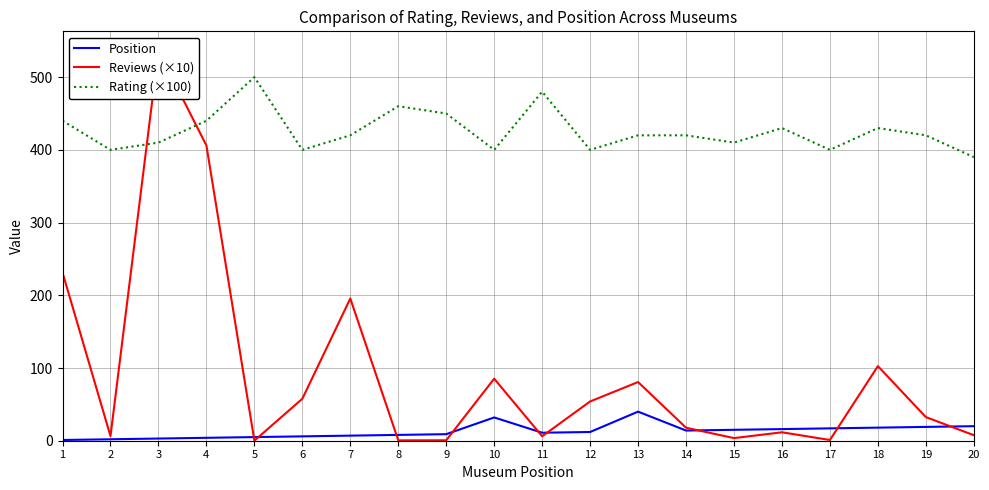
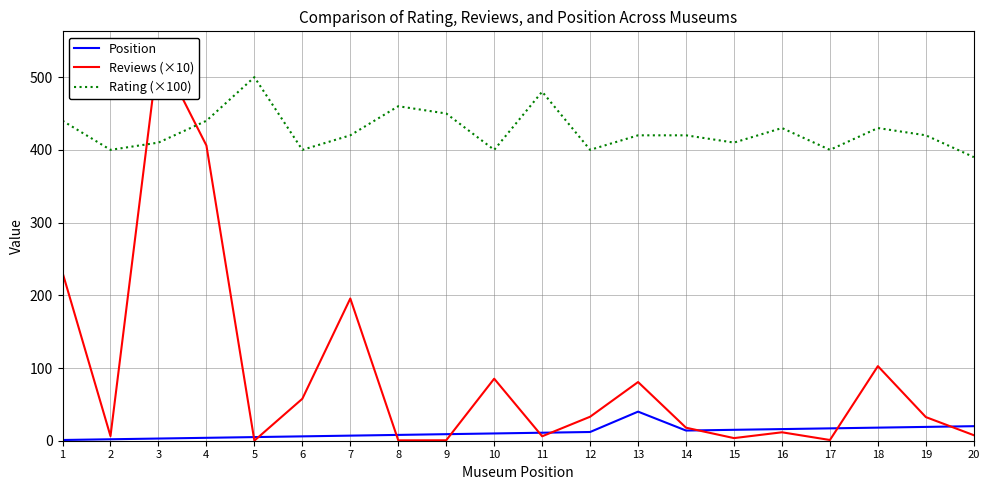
  {
    "Position": {
      "1": 0,
      "2": 0,
      "3": 0,
      "4": 0,
      "5": 10,
      "6": 10,
      "7": 10,
      "8": 10,
      "9": 10,
-     "10": 30,
+     "10": 10,
      "11": 10,
      "12": 10,
      "13": 40,
      "14": 10,
      "15": 20,
      "16": 20,
      "17": 20,
      "18": 20,
      "19": 20,
      "20": 20
    },
    "Reviews (×10)": {
      "1": 230,
      "2": 10,
      "4": 410,
      "5": 0,
      "6": 60,
      "7": 200,
      "8": 0,
      "9": 0,
      "10": 90,
      "11": 10,
-     "12": 50,
+     "12": 30,
      "13": 80,
      "14": 20,
      "15": 0,
      "16": 10,
      "17": 0,
      "18": 100,
      "19": 30,
      "20": 10
    },
    "Rating (×100)": {
      "1": 440,
      "2": 400,
      "3": 410,
      "4": 440,
      "5": 500,
      "6": 400,
      "7": 420,
      "8": 460,
      "9": 450,
      "10": 400,
      "11": 480,
      "12": 400,
      "13": 420,
      "14": 420,
      "15": 410,
      "16": 430,
      "17": 400,
      "18": 430,
      "19": 420,
      "20": 390
    }
  }
